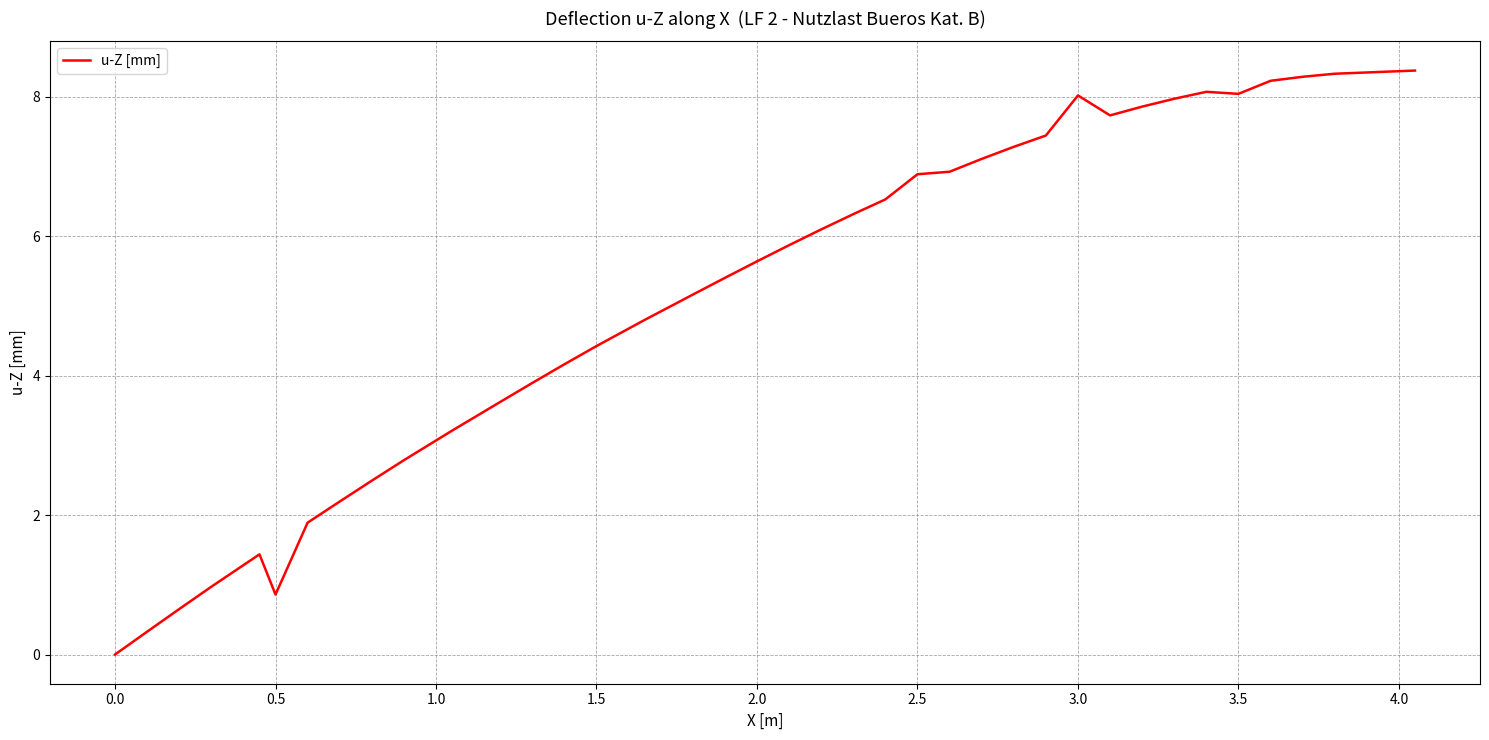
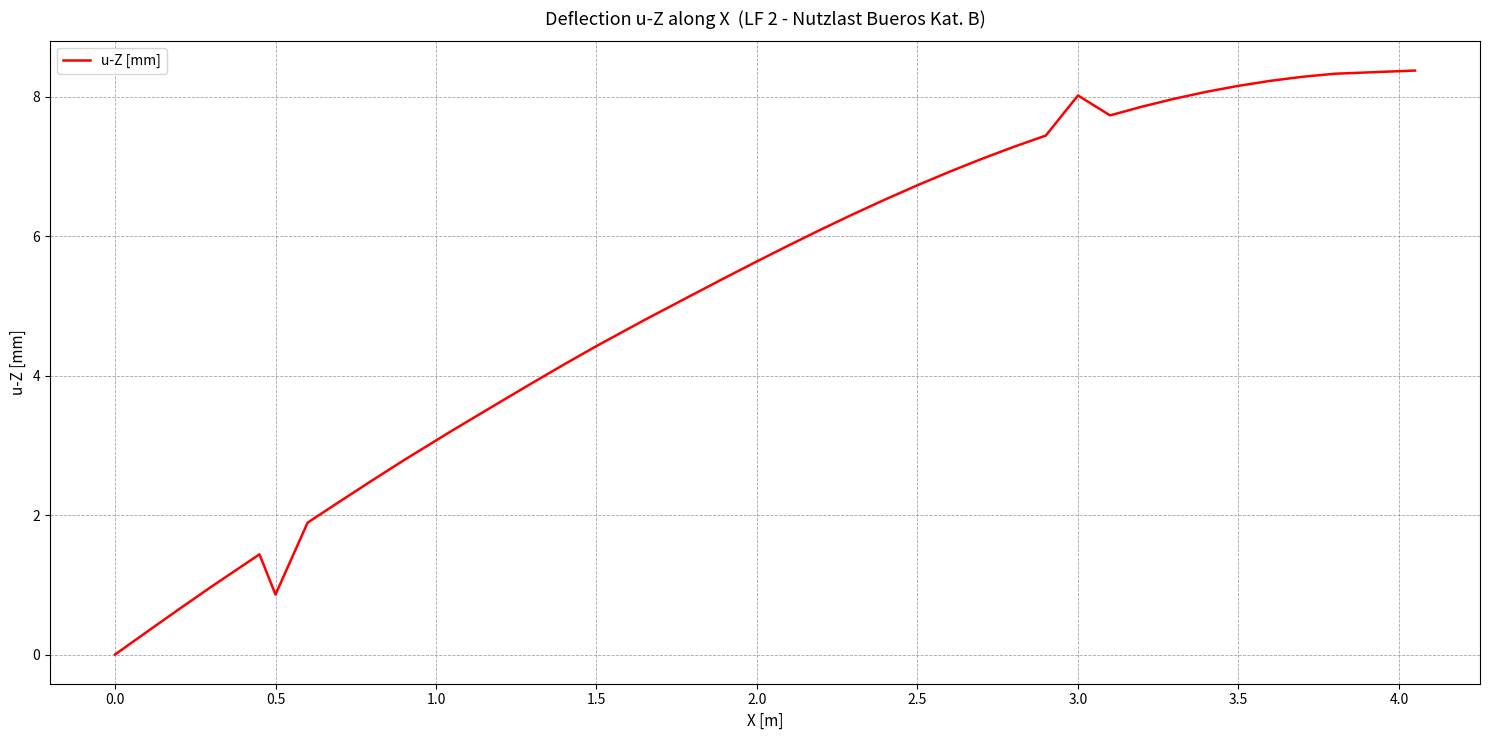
  {
    "0.0": 0.0,
    "0.5": 0.9,
    "1.5": 4.4,
    "2.0": 5.6,
-   "2.5": 6.9,
+   "2.5": 6.7,
    "3.0": 8.0,
-   "3.5": 8.0
+   "3.5": 8.2
  }
